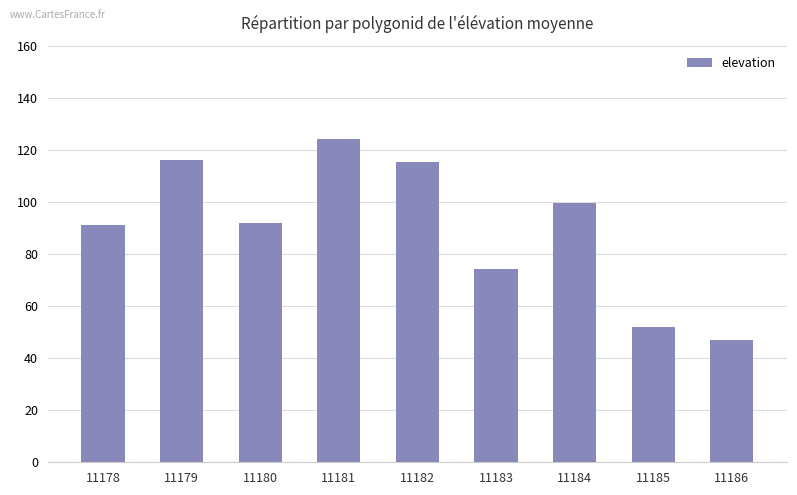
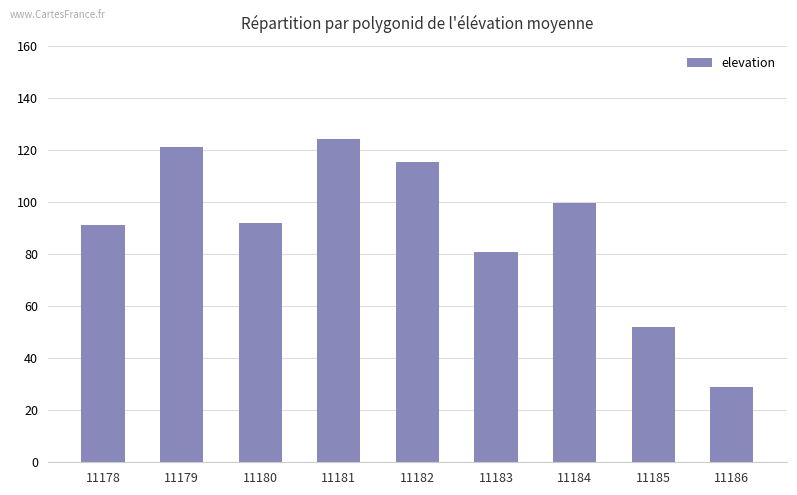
  {
    "11178": 91,
-   "11179": 116,
+   "11179": 121,
    "11180": 92,
    "11181": 124,
    "11182": 115,
-   "11183": 74,
+   "11183": 81,
    "11184": 100,
    "11185": 52,
-   "11186": 47
+   "11186": 29
  }
